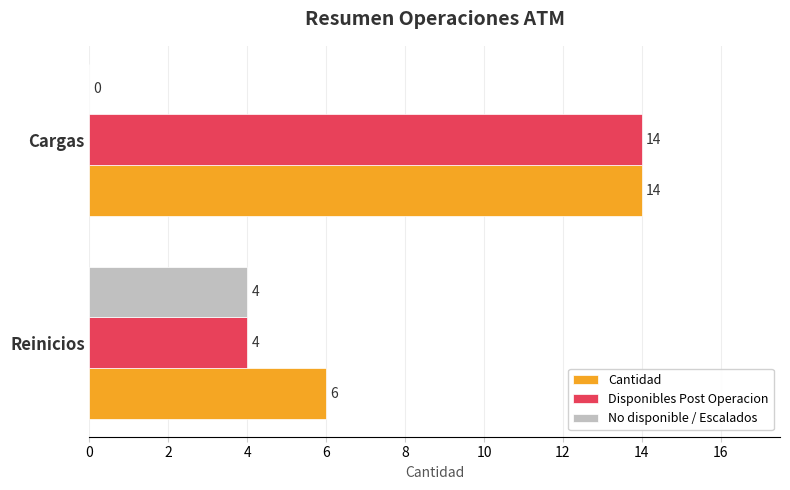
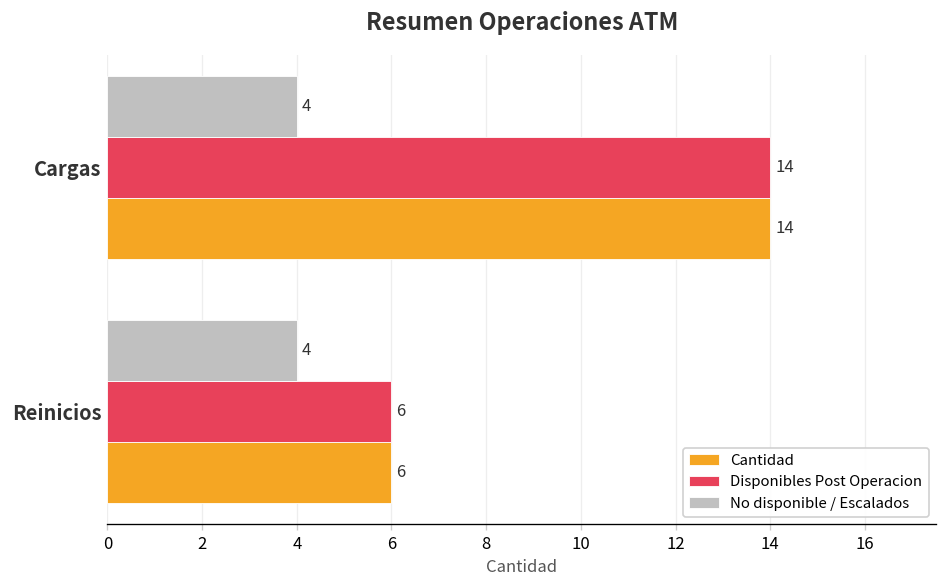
  {
    "Cantidad": {
      "Cargas": 14,
      "Reinicios": 6
    },
    "Disponibles Post Operacion": {
      "Cargas": 14,
-     "Reinicios": 4
+     "Reinicios": 6
    },
    "No disponible / Escalados": {
-     "Cargas": 0,
+     "Cargas": 4,
      "Reinicios": 4
    }
  }
